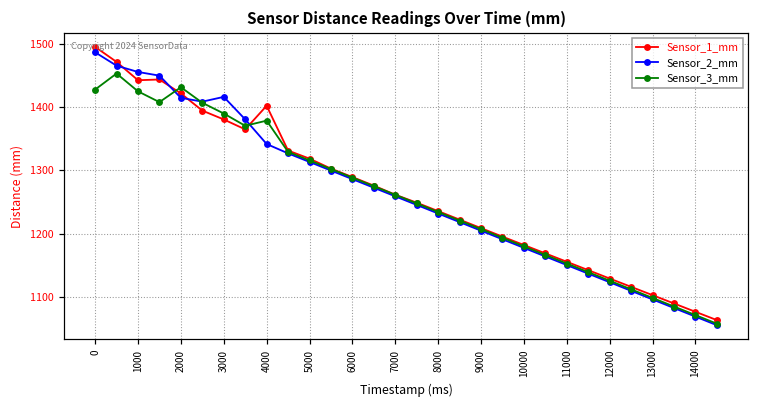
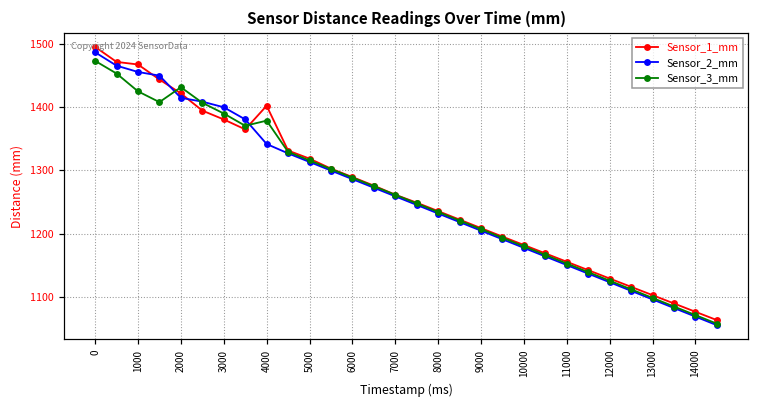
  {
    "Sensor_1_mm": {
-     "1000": 1440,
+     "1000": 1470,
      "2000": 1420,
      "3000": 1380,
      "4000": 1400,
      "14000": 1080
    },
    "Sensor_2_mm": {
      "1000": 1460,
      "2000": 1410,
-     "3000": 1420,
+     "3000": 1400,
      "4000": 1340
    },
    "Sensor_3_mm": {
-     "0": 1430,
+     "0": 1470,
      "1000": 1420,
      "2000": 1430,
      "3000": 1390,
      "4000": 1380
    }
  }
